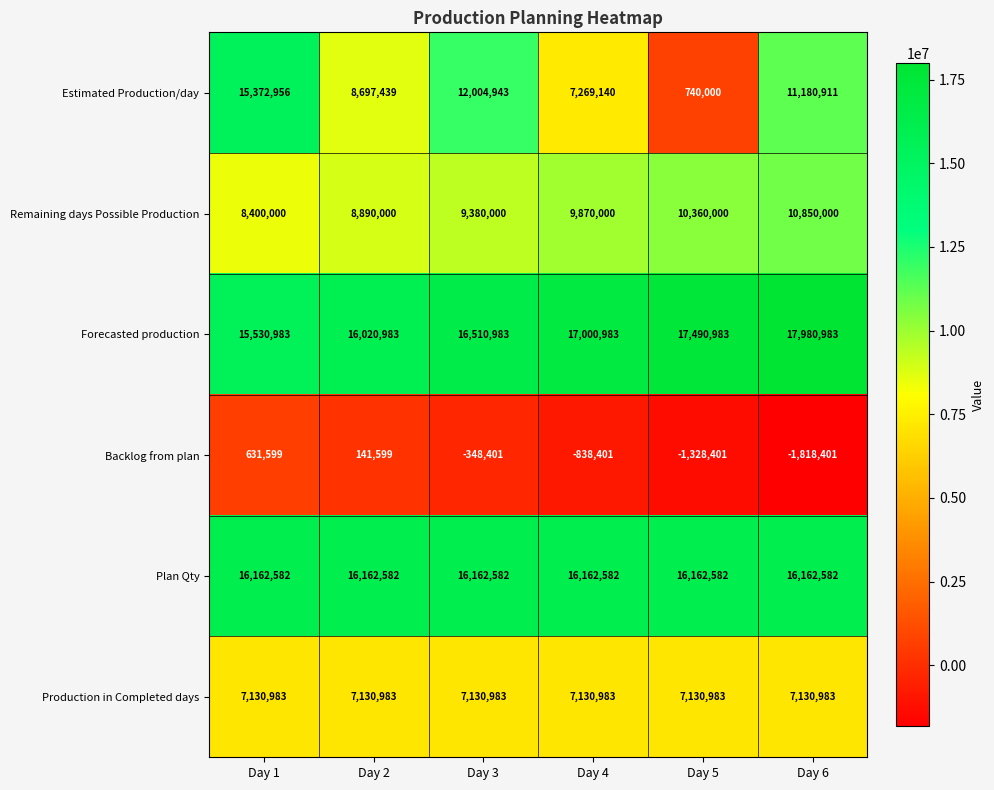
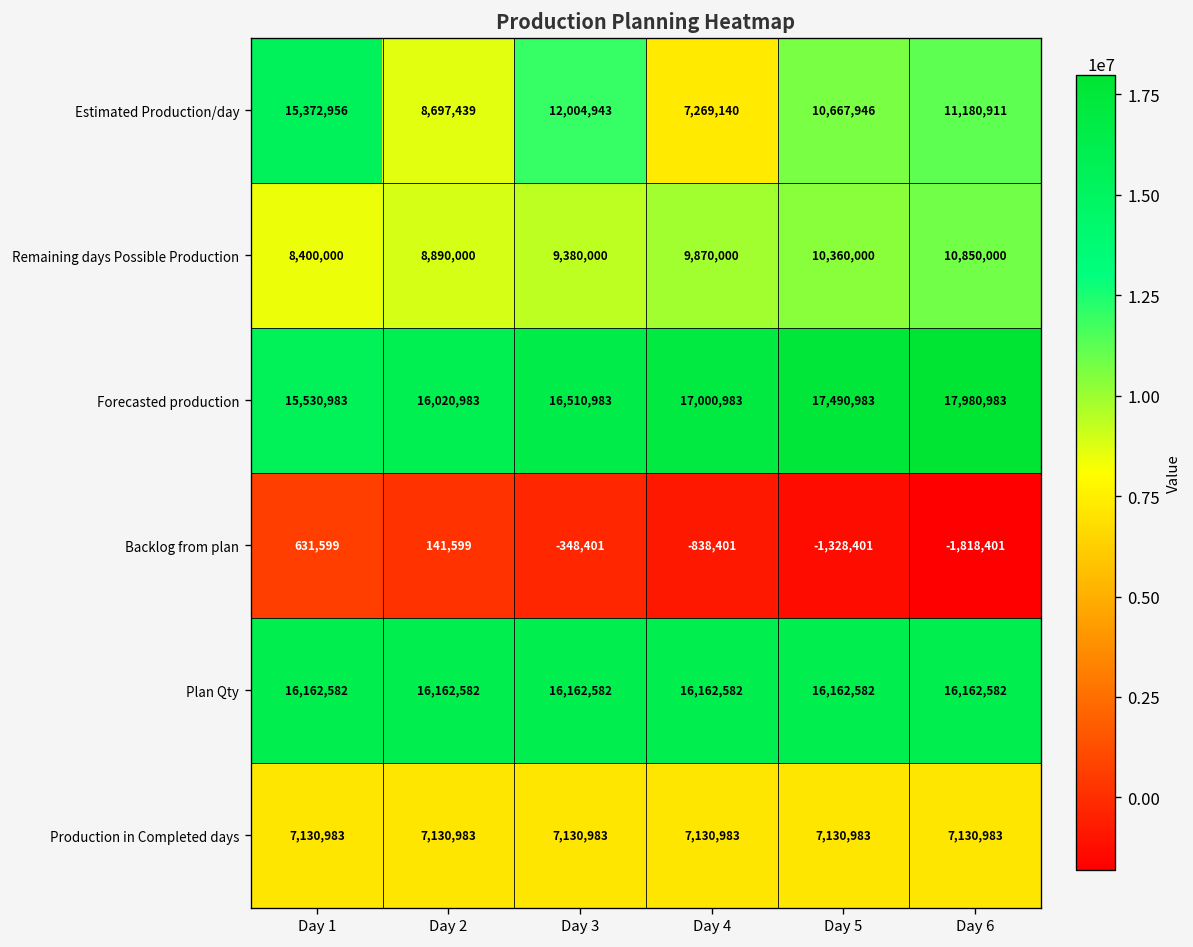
  {
    "Estimated Production/day": {
      "Day 1": "15,372,956",
      "Day 2": "8,697,439",
      "Day 3": "12,004,943",
      "Day 4": "7,269,140",
-     "Day 5": "740,000",
+     "Day 5": "10,667,946",
      "Day 6": "11,180,911"
    },
    "Remaining days Possible Production": {
      "Day 1": "8,400,000",
      "Day 2": "8,890,000",
      "Day 3": "9,380,000",
      "Day 4": "9,870,000",
      "Day 5": "10,360,000",
      "Day 6": "10,850,000"
    },
    "Forecasted production": {
      "Day 1": "15,530,983",
      "Day 2": "16,020,983",
      "Day 3": "16,510,983",
      "Day 4": "17,000,983",
      "Day 5": "17,490,983",
      "Day 6": "17,980,983"
    },
    "Backlog from plan": {
      "Day 1": "631,599",
      "Day 2": "141,599",
      "Day 3": "-348,401",
      "Day 4": "-838,401",
      "Day 5": "-1,328,401",
      "Day 6": "-1,818,401"
    },
    "Plan Qty": {
      "Day 1": "16,162,582",
      "Day 2": "16,162,582",
      "Day 3": "16,162,582",
      "Day 4": "16,162,582",
      "Day 5": "16,162,582",
      "Day 6": "16,162,582"
    },
    "Production in Completed days": {
      "Day 1": "7,130,983",
      "Day 2": "7,130,983",
      "Day 3": "7,130,983",
      "Day 4": "7,130,983",
      "Day 5": "7,130,983",
      "Day 6": "7,130,983"
    }
  }
